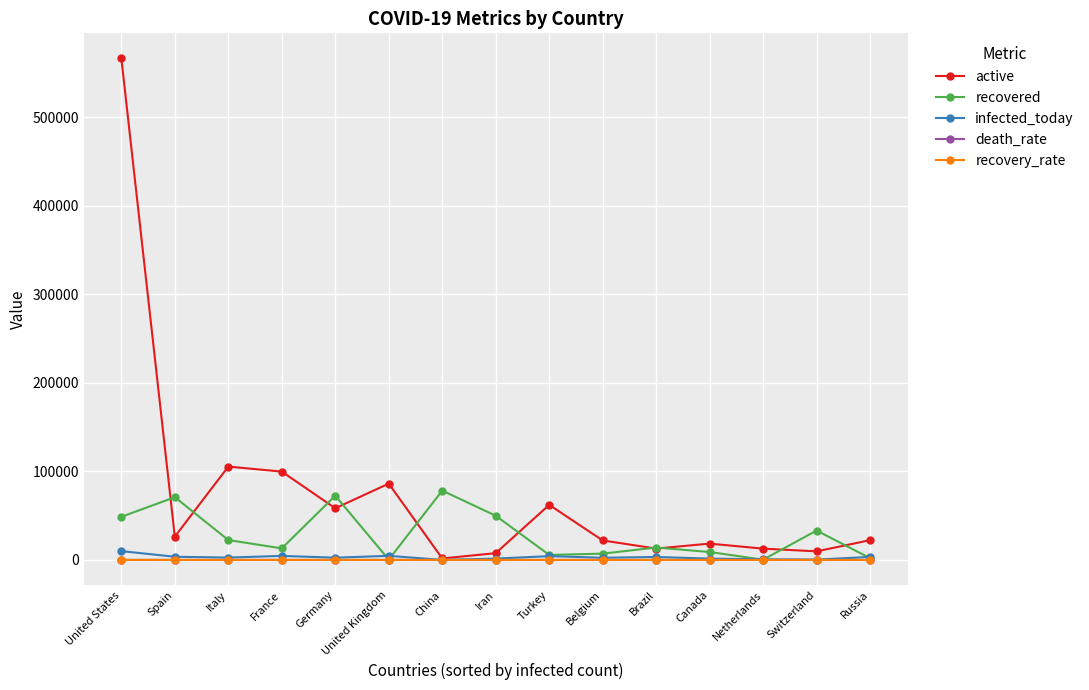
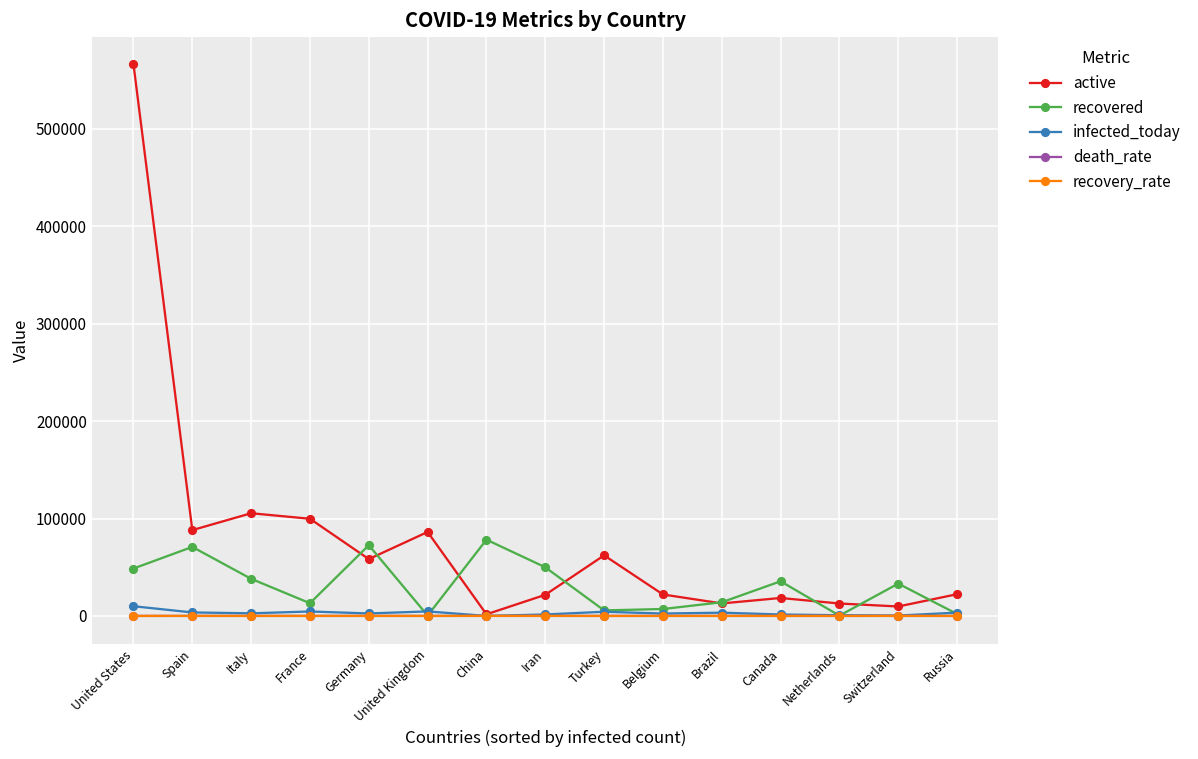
  {
    "active": {
      "United States": 570000,
-     "Spain": 30000,
+     "Spain": 90000,
      "Italy": 110000,
      "France": 100000,
      "Germany": 60000,
      "United Kingdom": 90000,
-     "Iran": 10000,
+     "Iran": 20000,
      "Turkey": 60000,
      "Belgium": 20000,
      "Canada": 20000,
      "Netherlands": 10000,
      "Switzerland": 10000,
      "Russia": 20000
    },
    "recovered": {
      "United States": 50000,
      "Spain": 70000,
-     "Italy": 20000,
+     "Italy": 40000,
      "France": 10000,
      "Germany": 70000,
      "China": 80000,
      "Iran": 50000,
      "Belgium": 10000,
-     "Canada": 10000,
+     "Canada": 40000,
      "Switzerland": 30000
    },
    "infected_today": {
      "United States": 10000,
      "Spain": 0,
      "France": 0,
      "United Kingdom": 0,
      "Brazil": 0
    },
    "recovery_rate": {
      "United States": 0,
      "Spain": 0,
      "France": 0,
      "Turkey": 0,
      "Brazil": 0
    }
  }
